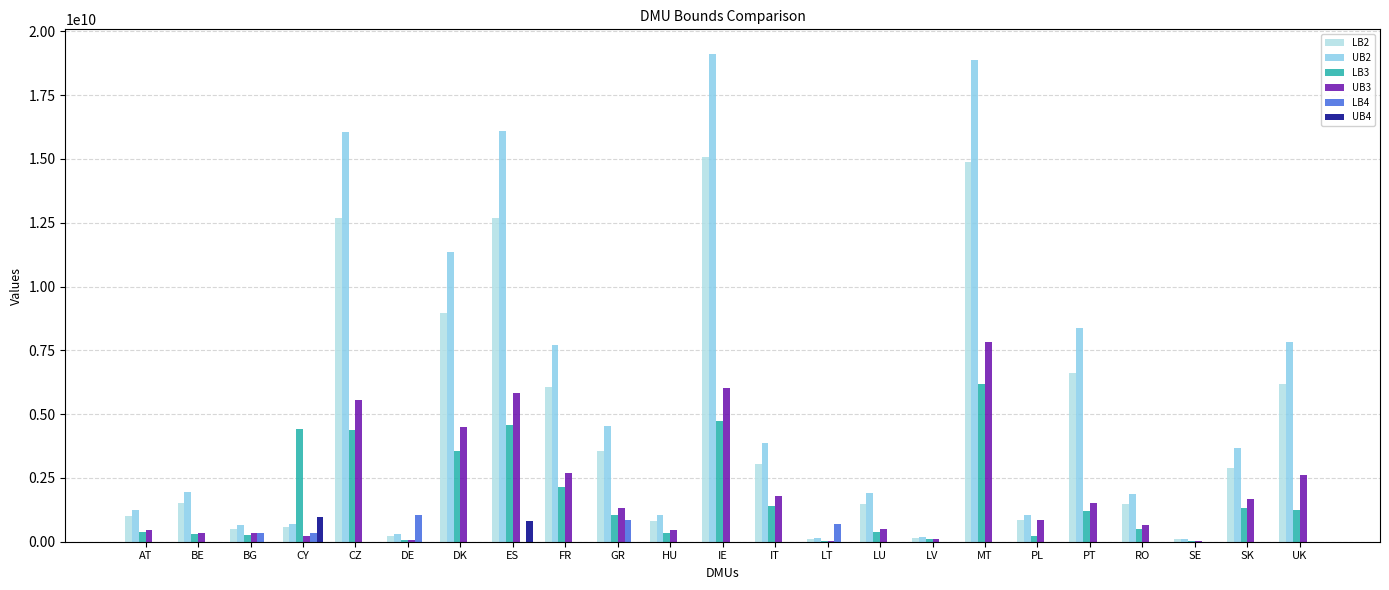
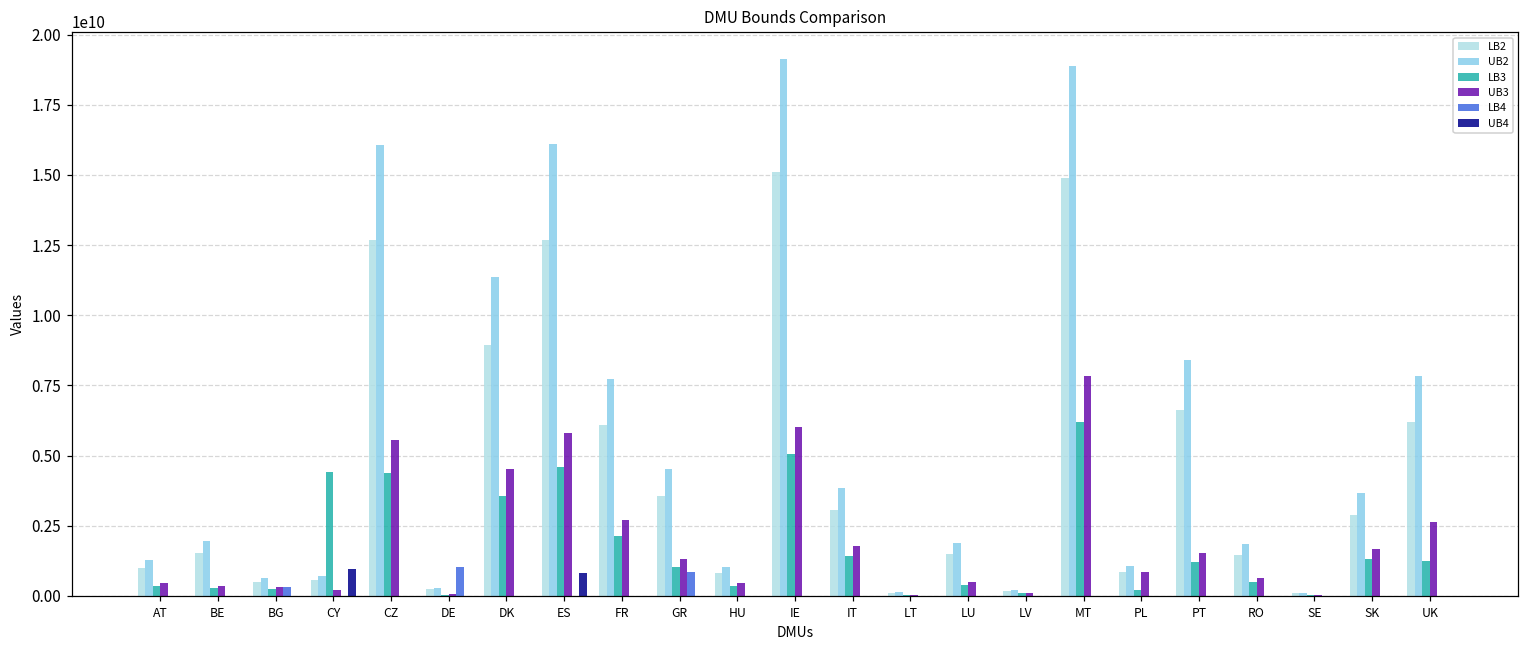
  {
    "LB3": {
      "AT": 400000000,
      "BE": 300000000,
      "BG": 300000000,
      "CY": 4400000000,
      "CZ": 4400000000,
      "DK": 3600000000,
      "ES": 4600000000,
      "FR": 2100000000,
      "GR": 1000000000,
      "HU": 400000000,
-     "IE": 4700000000,
+     "IE": 5100000000,
      "IT": 1400000000,
      "LU": 400000000,
      "MT": 6200000000,
      "PL": 200000000,
      "PT": 1200000000,
      "RO": 500000000,
      "SK": 1300000000,
      "UK": 1300000000
    },
    "UB3": {
      "AT": 500000000,
      "BE": 400000000,
      "BG": 300000000,
      "CY": 200000000,
      "CZ": 5500000000,
      "DK": 4500000000,
      "ES": 5800000000,
      "FR": 2700000000,
      "GR": 1300000000,
      "HU": 400000000,
      "IE": 6000000000,
      "IT": 1800000000,
      "LU": 500000000,
      "LV": 100000000,
      "MT": 7800000000,
      "PL": 800000000,
      "PT": 1500000000,
      "RO": 600000000,
      "SK": 1700000000,
      "UK": 2600000000
    },
    "LB4": {
      "BG": 300000000,
-     "CY": 300000000,
+     "CY": 0,
      "DE": 1000000000,
      "GR": 900000000,
-     "LT": 700000000
+     "LT": 0
    },
    "UB4": {
      "CY": 1000000000,
      "ES": 800000000
    }
  }
